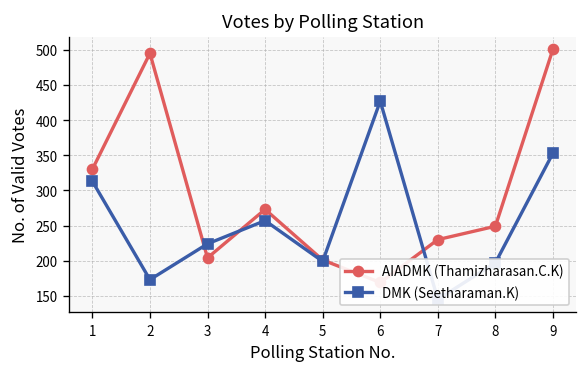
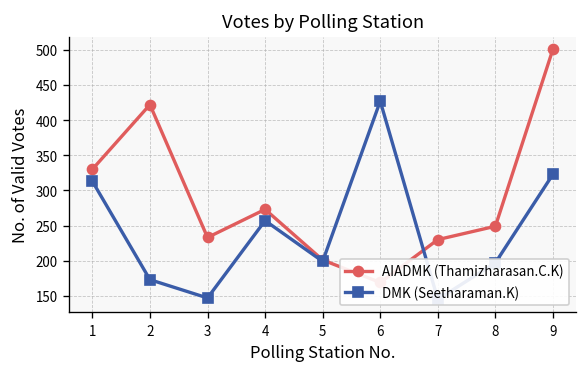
  {
    "AIADMK (Thamizharasan.C.K)": {
      "1": 330,
-     "2": 500,
-     "3": 200,
+     "2": 420,
+     "3": 230,
      "4": 270,
      "7": 230,
      "8": 250,
      "9": 500
    },
    "DMK (Seetharaman.K)": {
      "1": 310,
      "2": 170,
-     "3": 220,
+     "3": 150,
      "4": 260,
      "6": 430,
-     "9": 350
+     "9": 320
    }
  }
